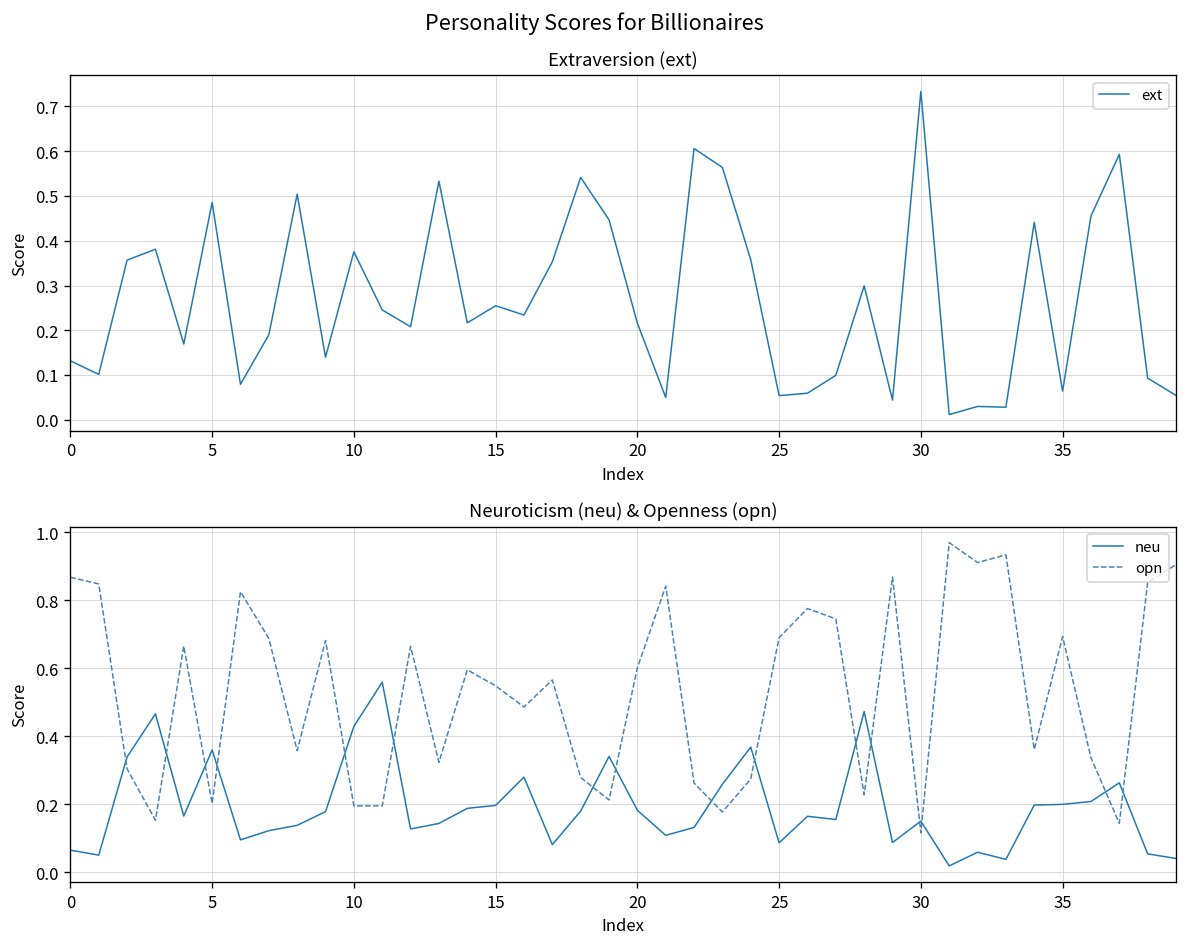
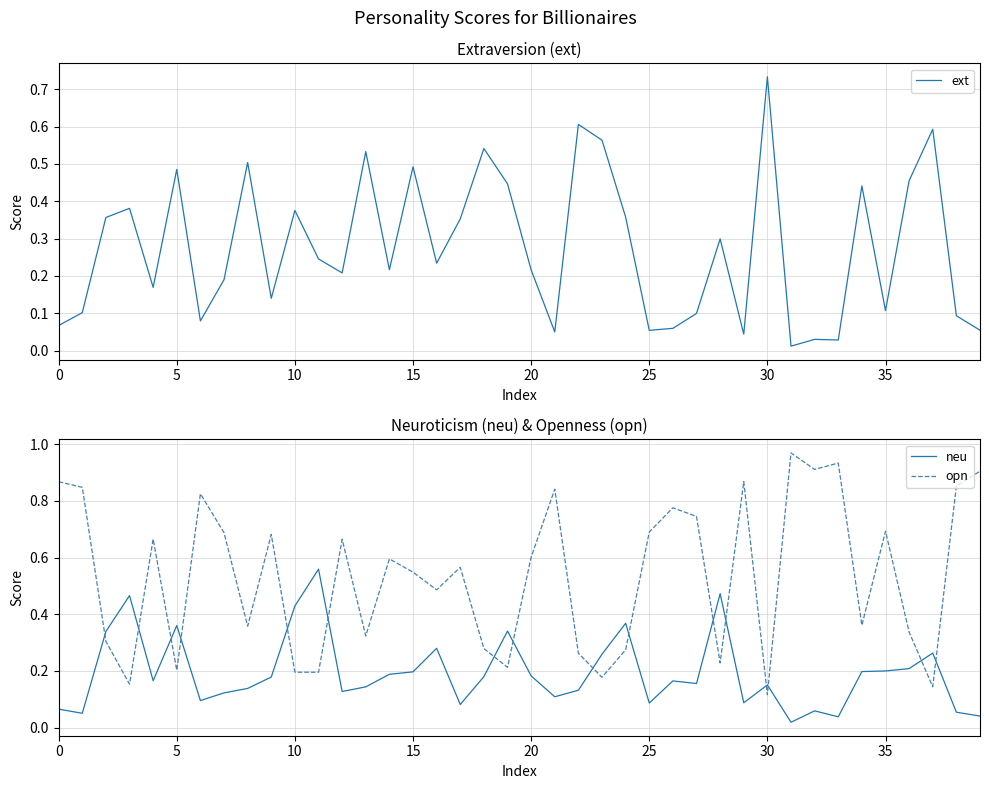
  {
    "Extraversion (ext)": {
-     "0": 0.13,
+     "0": 0.07,
      "5": 0.49,
      "10": 0.38,
-     "15": 0.25,
+     "15": 0.49,
      "20": 0.22,
      "25": 0.05,
      "30": 0.73,
-     "35": 0.06
+     "35": 0.11
    }
  }
